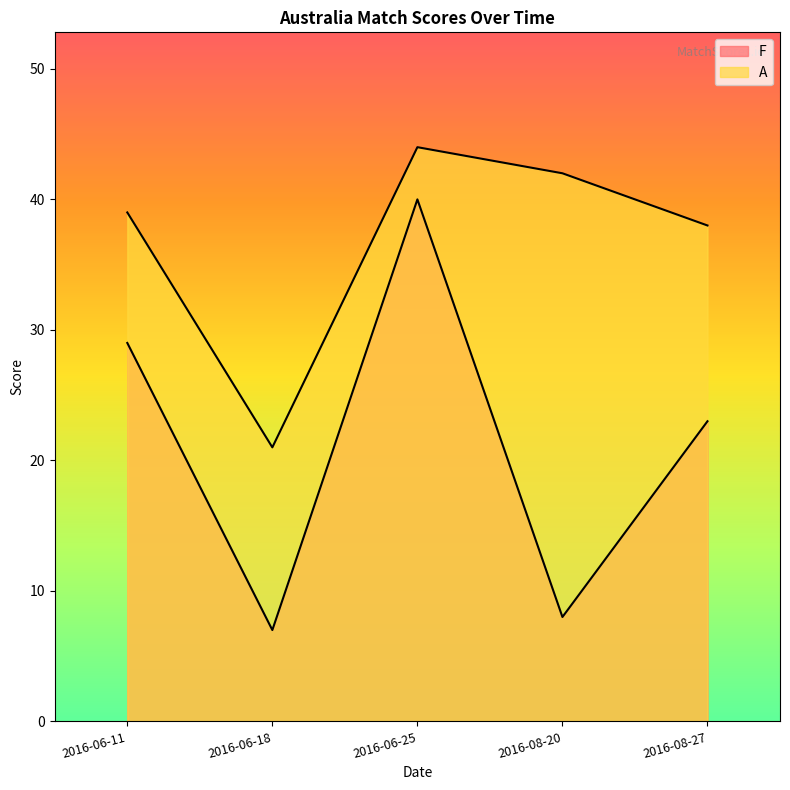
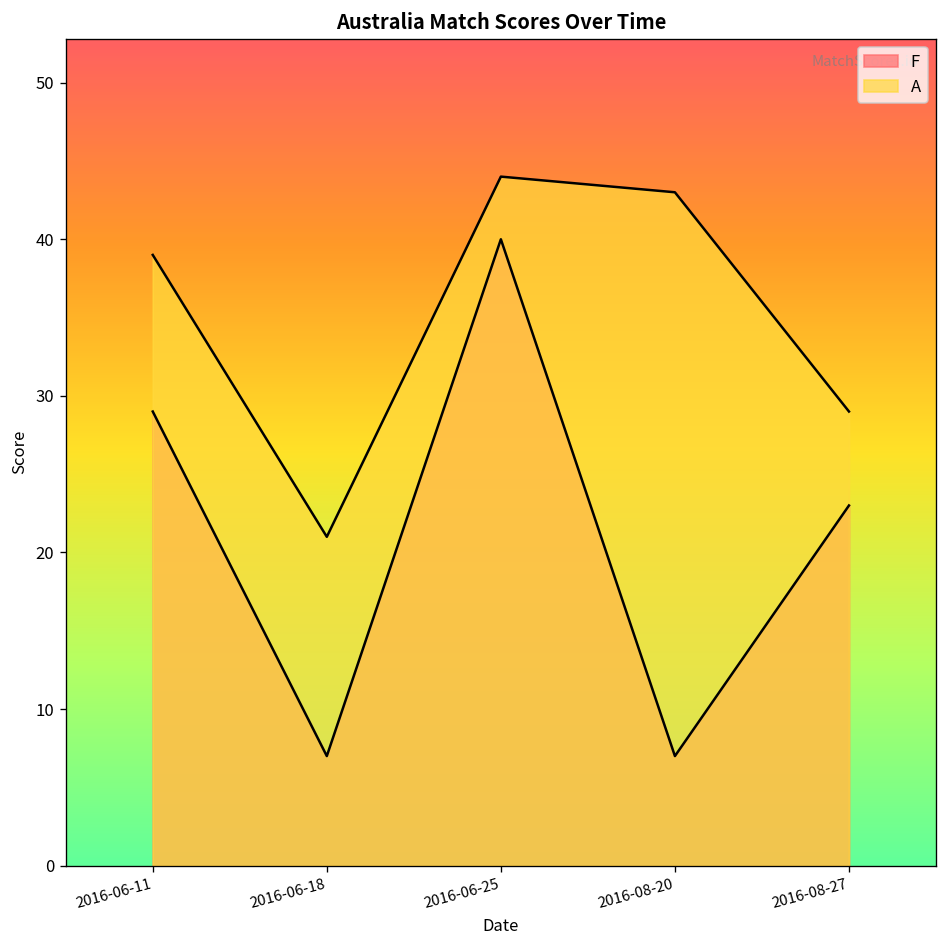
  {
    "F": {
      "2016-06-11": 29,
      "2016-06-18": 7,
      "2016-06-25": 40,
-     "2016-08-20": 8,
+     "2016-08-20": 7,
      "2016-08-27": 23
    },
    "A": {
      "2016-06-11": 39,
      "2016-06-18": 21,
      "2016-06-25": 44,
-     "2016-08-20": 42,
-     "2016-08-27": 38
+     "2016-08-20": 43,
+     "2016-08-27": 29
    }
  }
